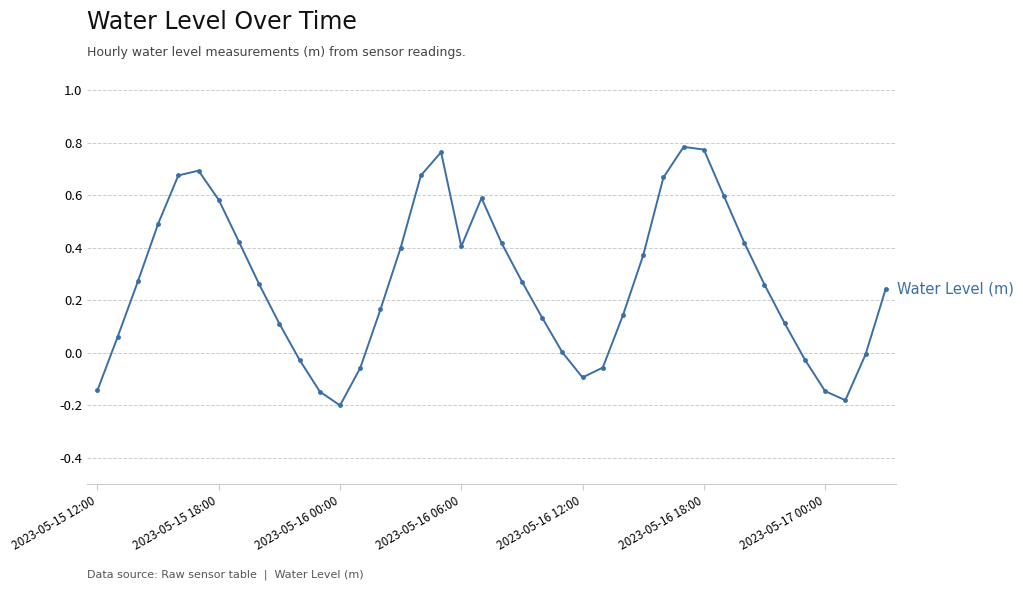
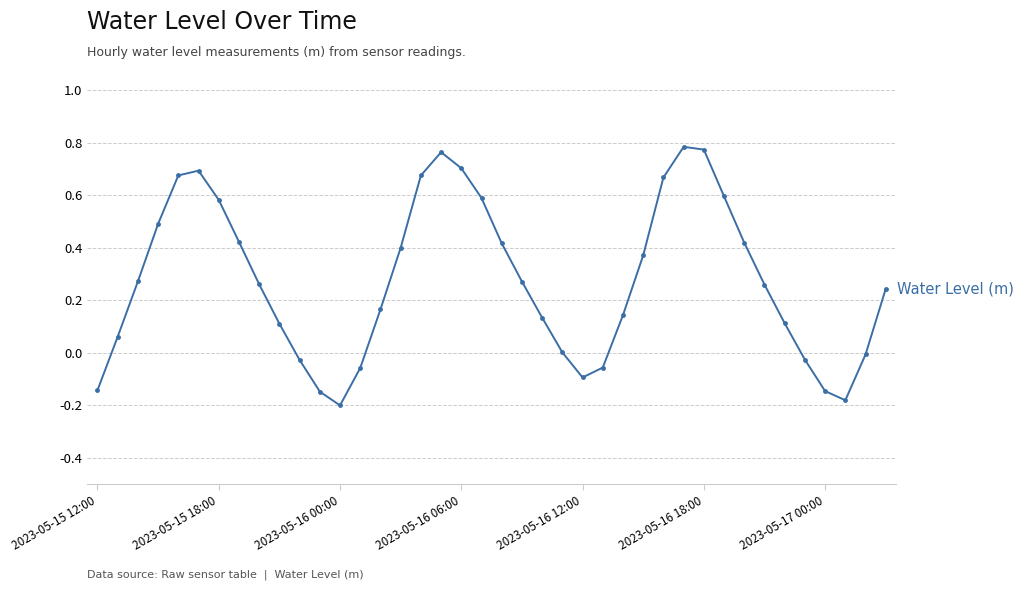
  {
    "2023-05-15 12:00": -0.14,
    "2023-05-15 18:00": 0.58,
    "2023-05-16 00:00": -0.20,
-   "2023-05-16 06:00": 0.40,
+   "2023-05-16 06:00": 0.70,
    "2023-05-16 12:00": -0.09,
    "2023-05-16 18:00": 0.77,
    "2023-05-17 00:00": -0.15
  }
